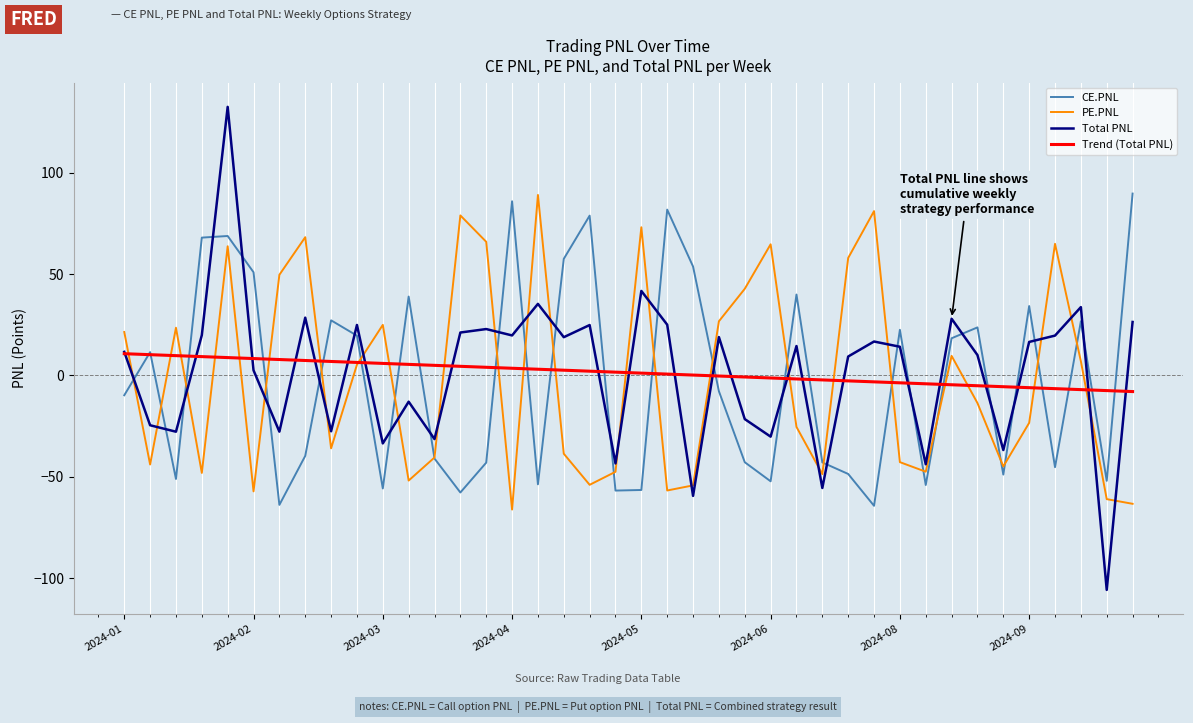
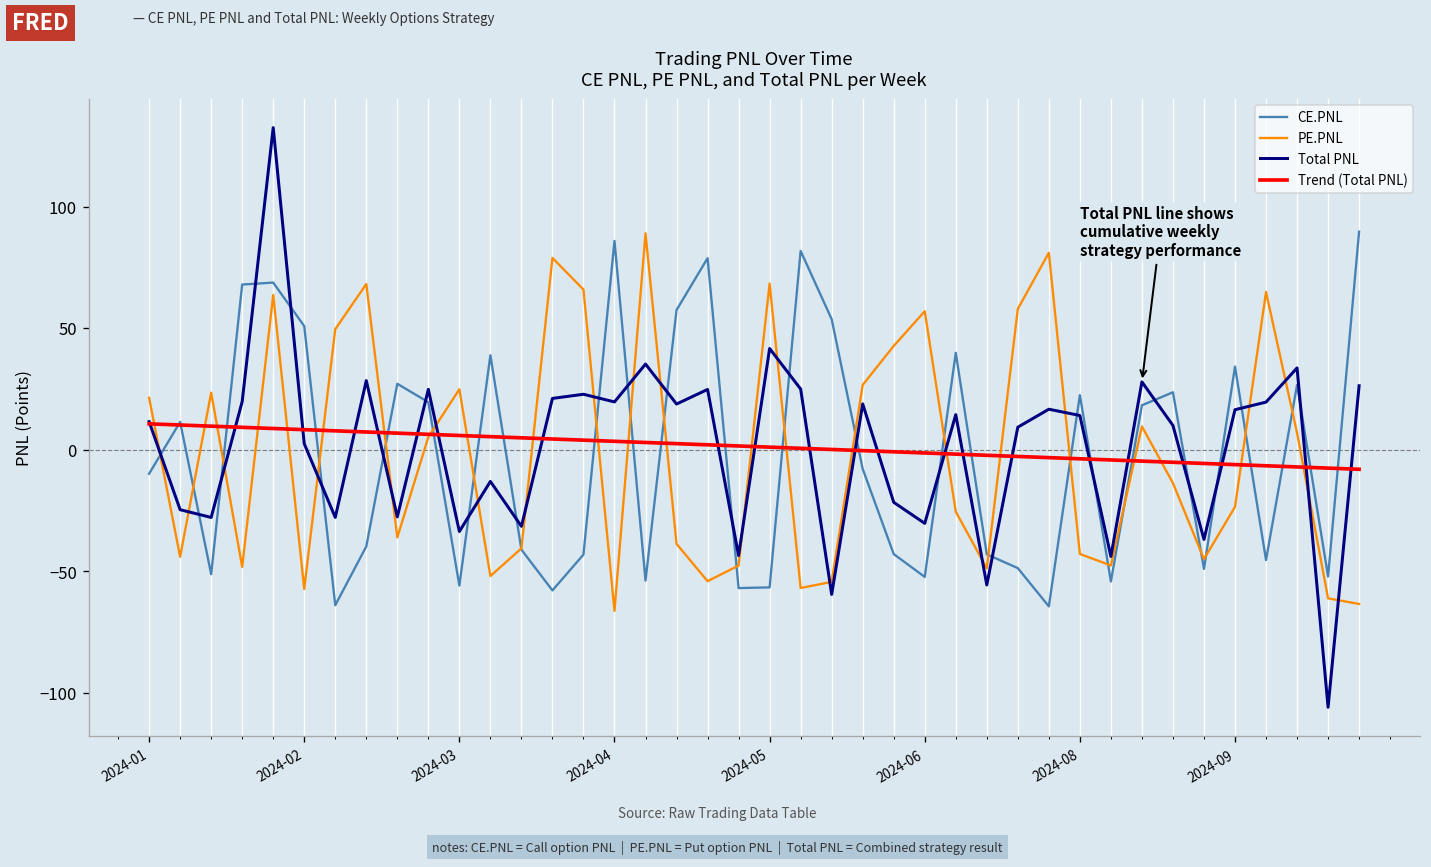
  {
    "CE.PNL": {
      "2024-01": -10,
      "2024-02": 51,
      "2024-03": -56,
      "2024-04": 86,
      "2024-05": -57,
      "2024-06": -52,
      "2024-08": 23,
      "2024-09": 34
    },
    "PE.PNL": {
      "2024-01": 21,
      "2024-02": -57,
      "2024-03": 25,
      "2024-04": -66,
-     "2024-05": 73,
-     "2024-06": 65,
+     "2024-05": 68,
+     "2024-06": 57,
      "2024-08": -43,
      "2024-09": -23
    },
    "Total PNL": {
      "2024-02": 3,
      "2024-03": -34,
      "2024-04": 20,
      "2024-05": 42,
      "2024-06": -30,
      "2024-08": 14,
      "2024-09": 17
    },
    "Trend (Total PNL)": {
      "2024-02": 8,
      "2024-03": 6,
      "2024-04": 4,
      "2024-05": 1,
      "2024-06": -1,
      "2024-08": -4,
      "2024-09": -6
    }
  }
